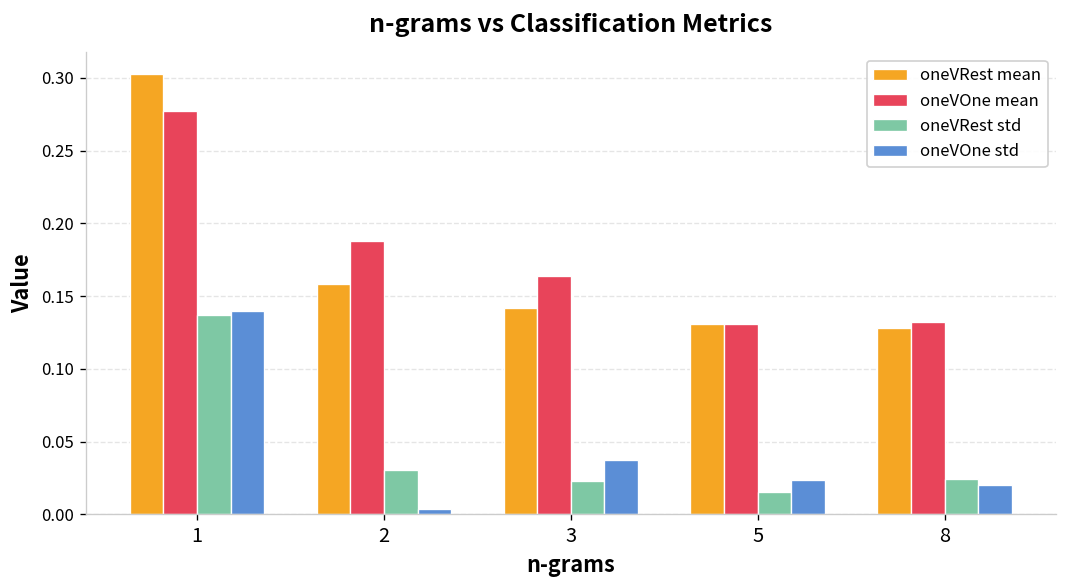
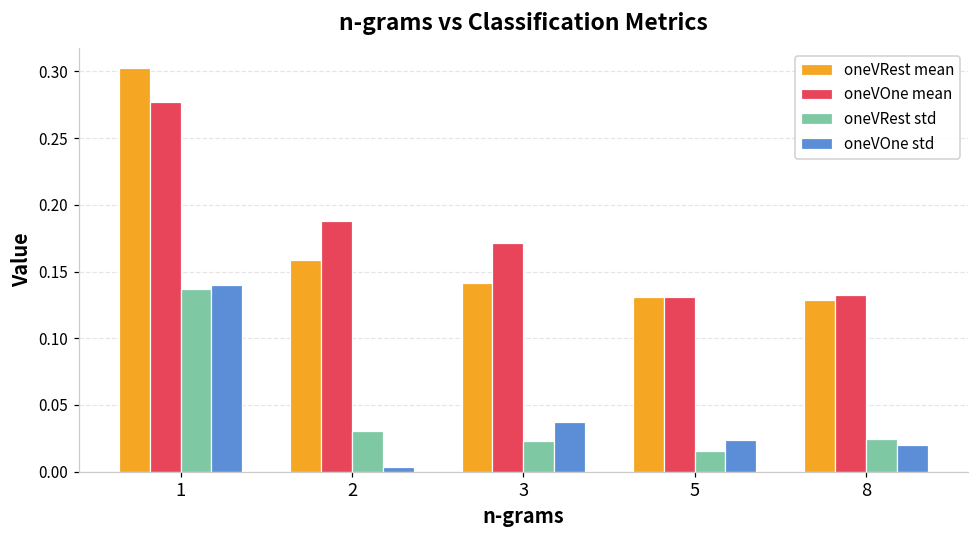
  {
    "oneVRest mean": {
      "1": 0.302,
      "2": 0.158,
      "3": 0.142,
      "5": 0.131,
      "8": 0.128
    },
    "oneVOne mean": {
      "1": 0.277,
      "2": 0.188,
-     "3": 0.164,
+     "3": 0.171,
      "5": 0.131,
      "8": 0.132
    },
    "oneVRest std": {
      "1": 0.137,
      "2": 0.030,
      "3": 0.023,
      "5": 0.015,
      "8": 0.024
    },
    "oneVOne std": {
      "1": 0.140,
      "2": 0.004,
      "3": 0.038,
      "5": 0.024,
      "8": 0.020
    }
  }
